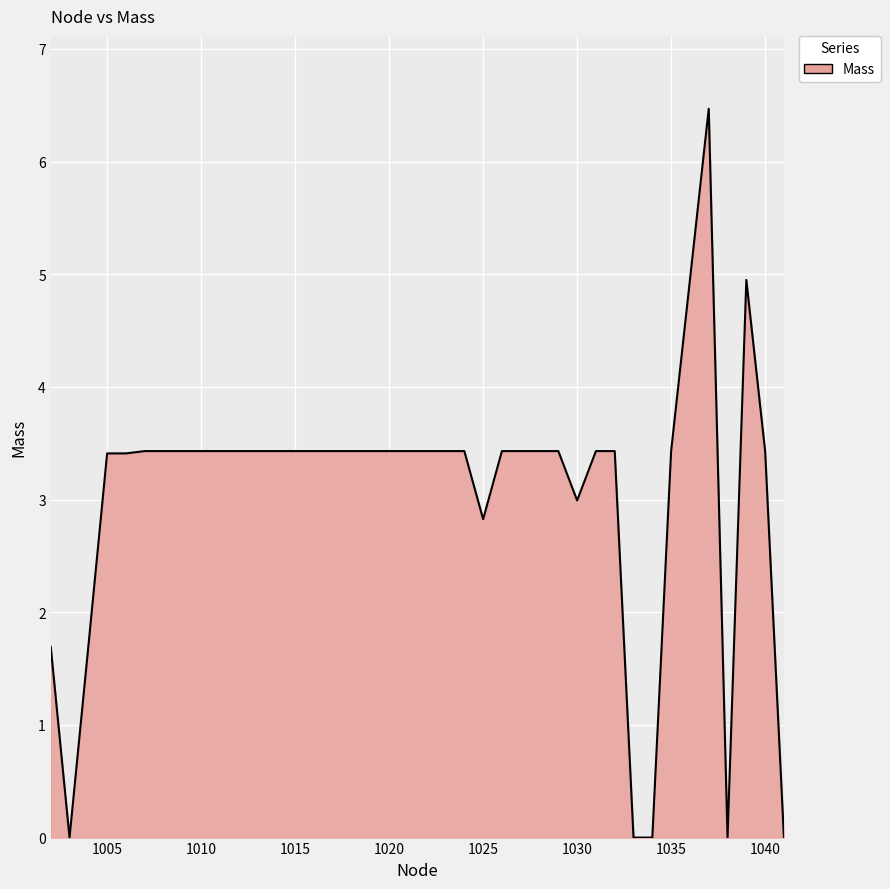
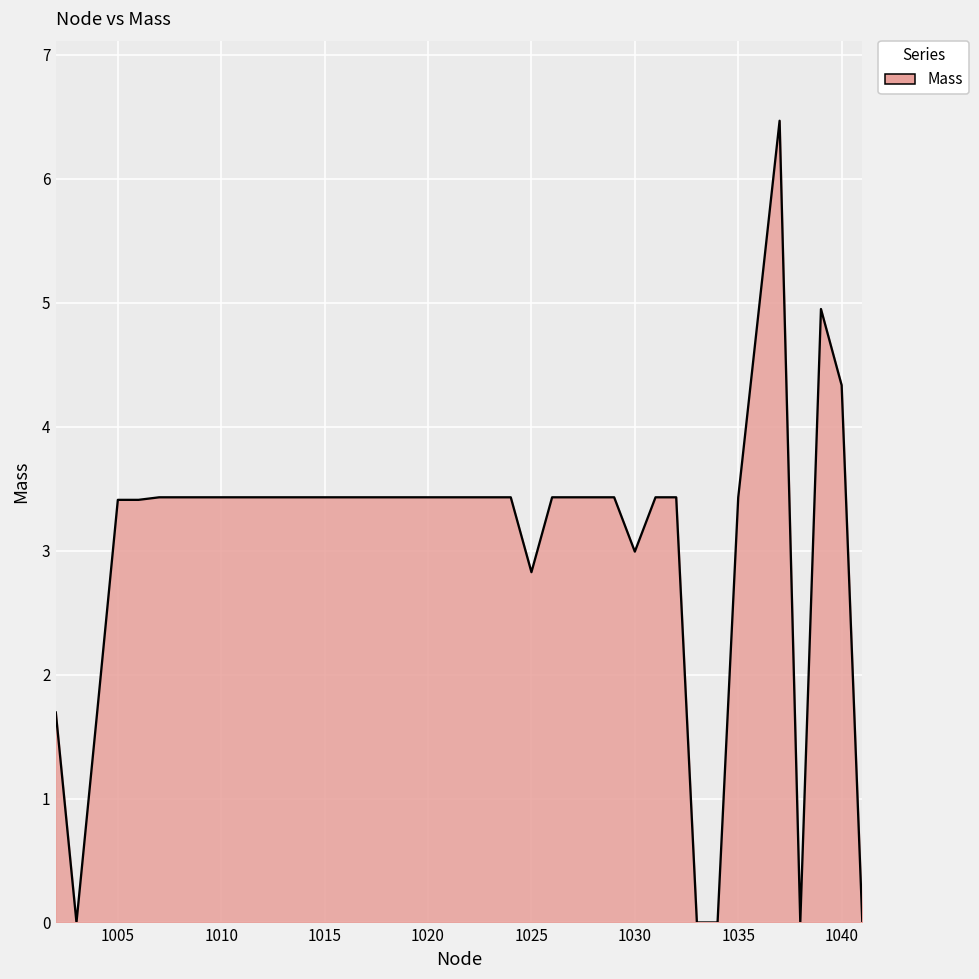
  {
    "1005": 3.41,
    "1010": 3.43,
    "1015": 3.43,
    "1020": 3.43,
    "1025": 2.83,
    "1030": 2.99,
    "1035": 3.43,
-   "1040": 3.43
+   "1040": 4.33
  }
